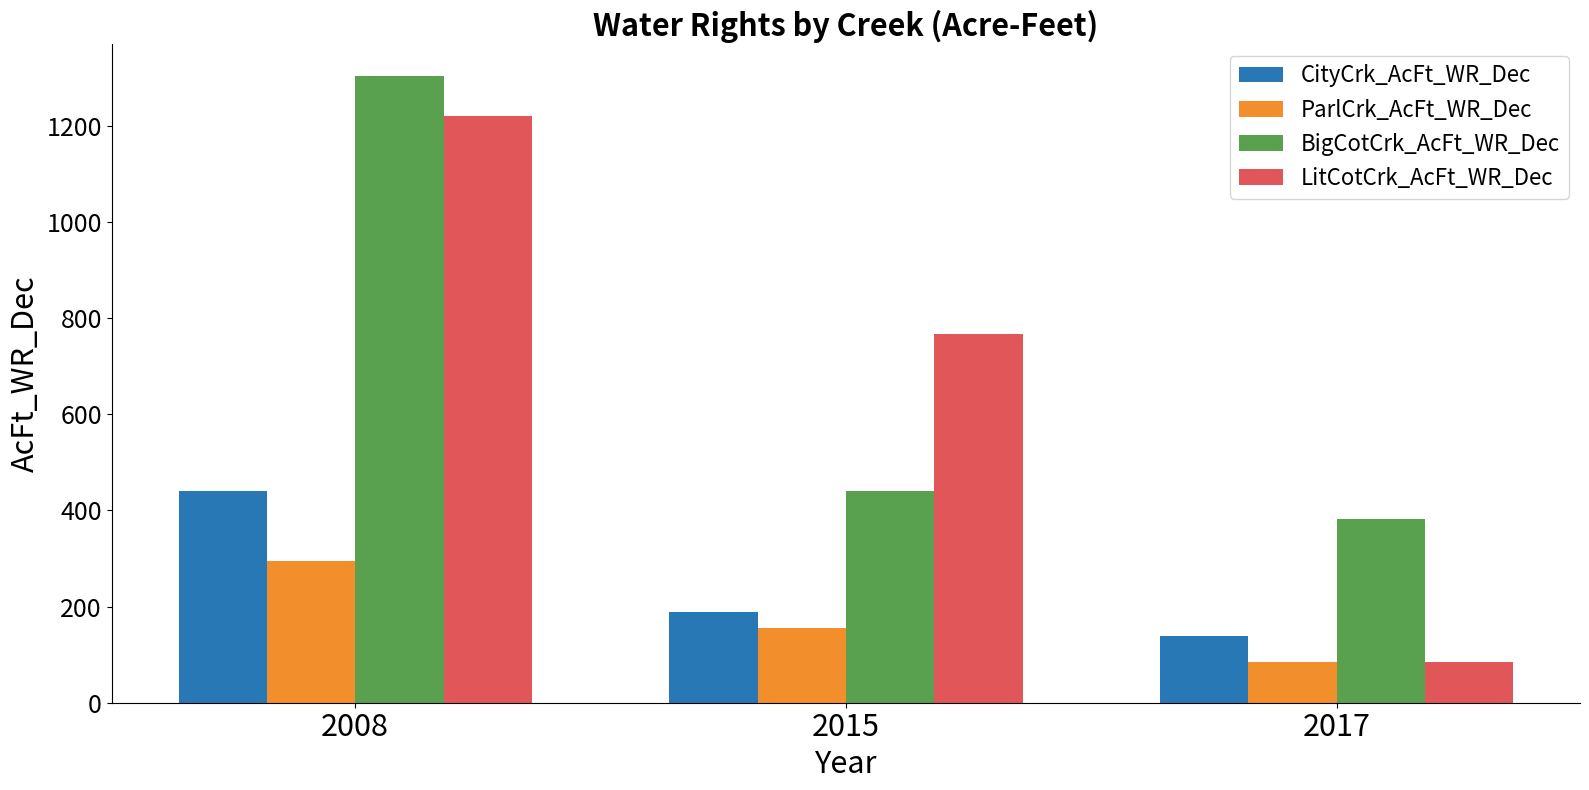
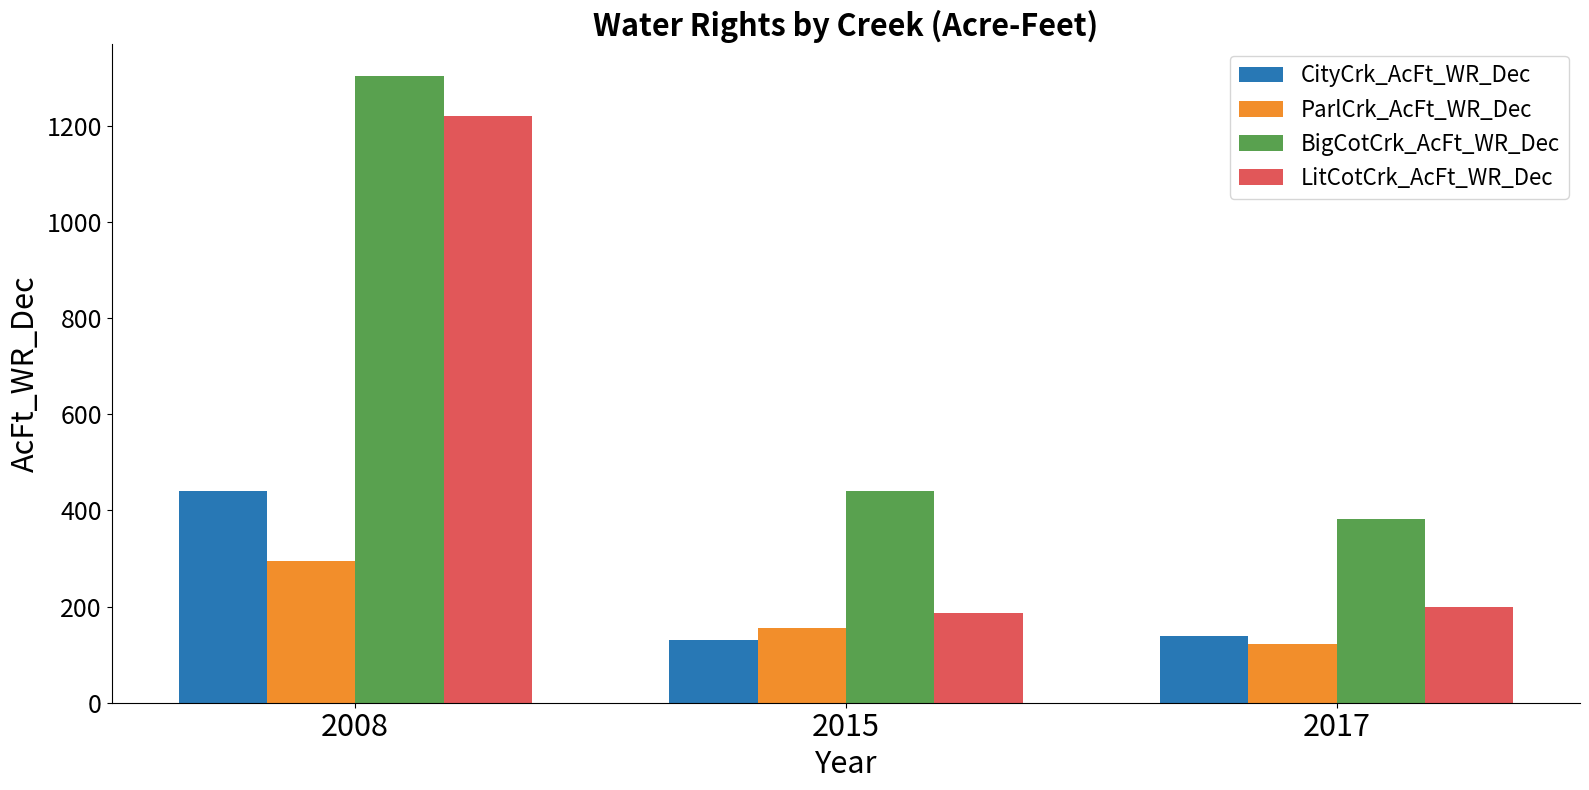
  {
    "CityCrk_AcFt_WR_Dec": {
      "2008": 440,
-     "2015": 190,
+     "2015": 130,
      "2017": 140
    },
    "ParlCrk_AcFt_WR_Dec": {
      "2008": 300,
      "2015": 160,
-     "2017": 80
+     "2017": 120
    },
    "BigCotCrk_AcFt_WR_Dec": {
      "2008": 1300,
      "2015": 440,
      "2017": 380
    },
    "LitCotCrk_AcFt_WR_Dec": {
      "2008": 1220,
-     "2015": 770,
-     "2017": 80
+     "2015": 190,
+     "2017": 200
    }
  }
